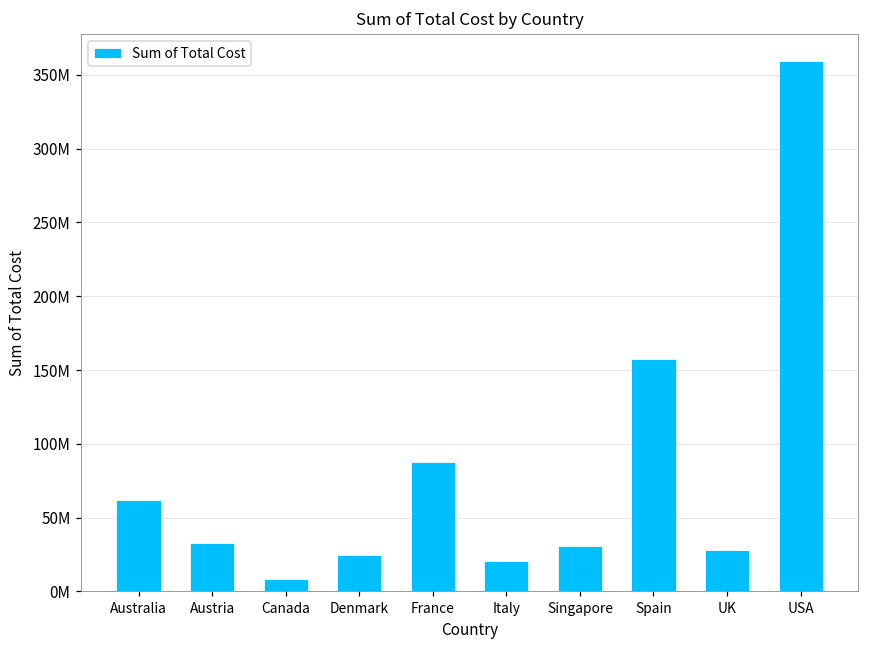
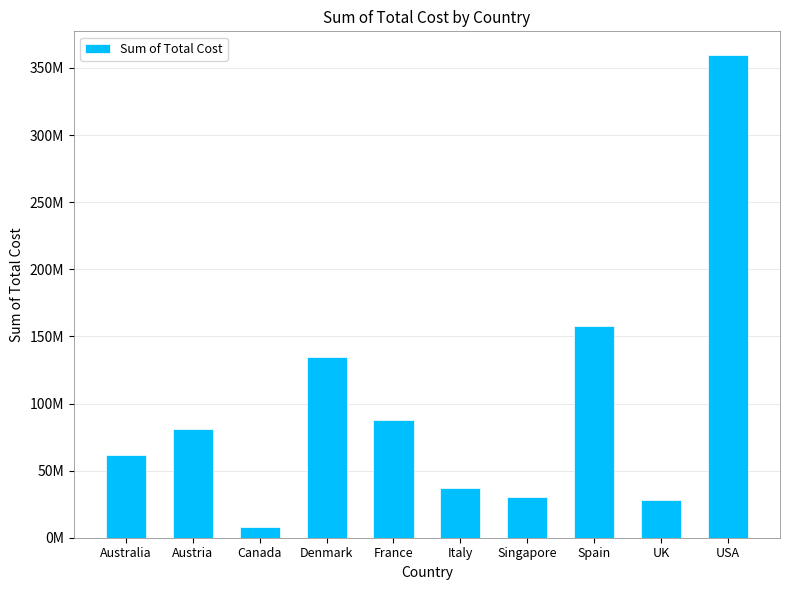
  {
    "Australia": 62000000,
-   "Austria": 33000000,
+   "Austria": 81000000,
    "Canada": 8000000,
-   "Denmark": 25000000,
+   "Denmark": 134000000,
    "France": 88000000,
-   "Italy": 20000000,
+   "Italy": 37000000,
    "Singapore": 31000000,
    "Spain": 158000000,
    "UK": 28000000,
    "USA": 359000000
  }
